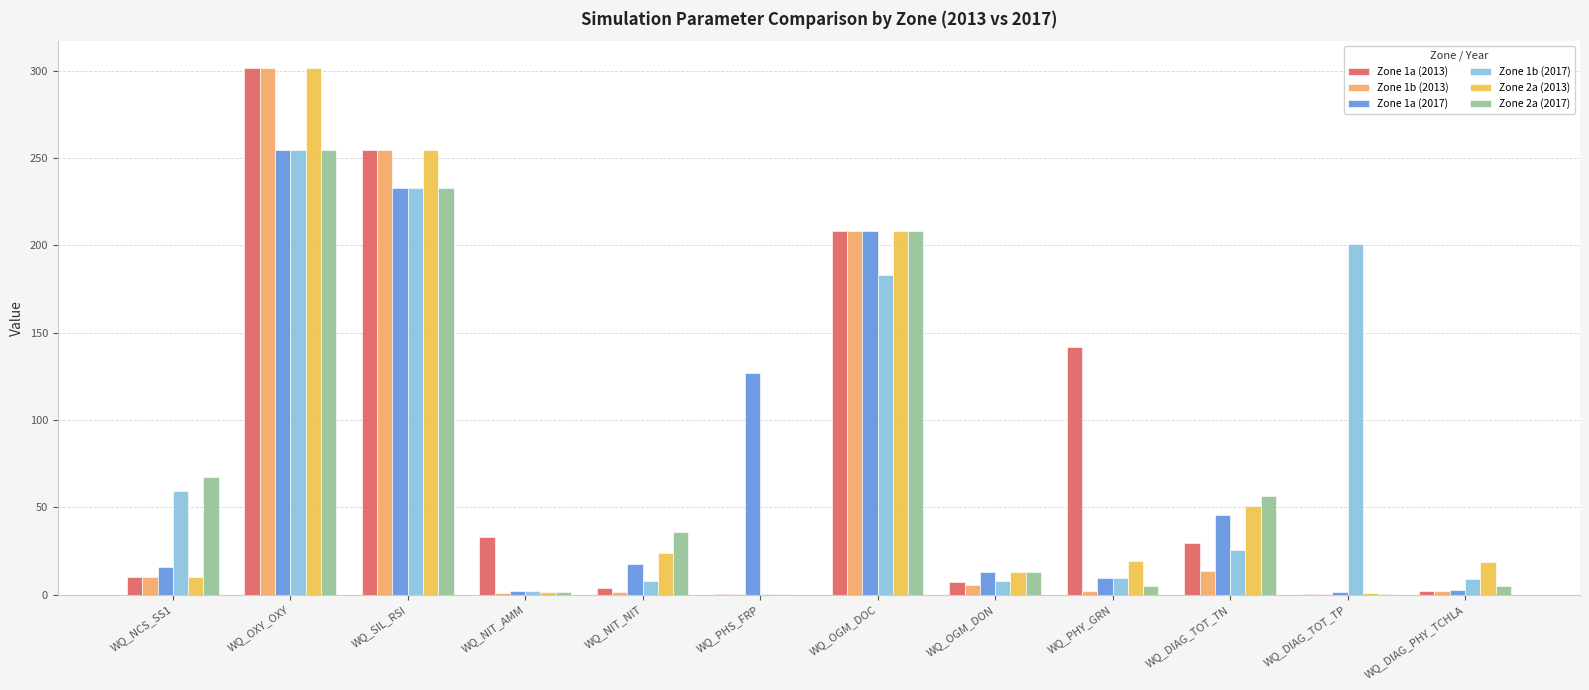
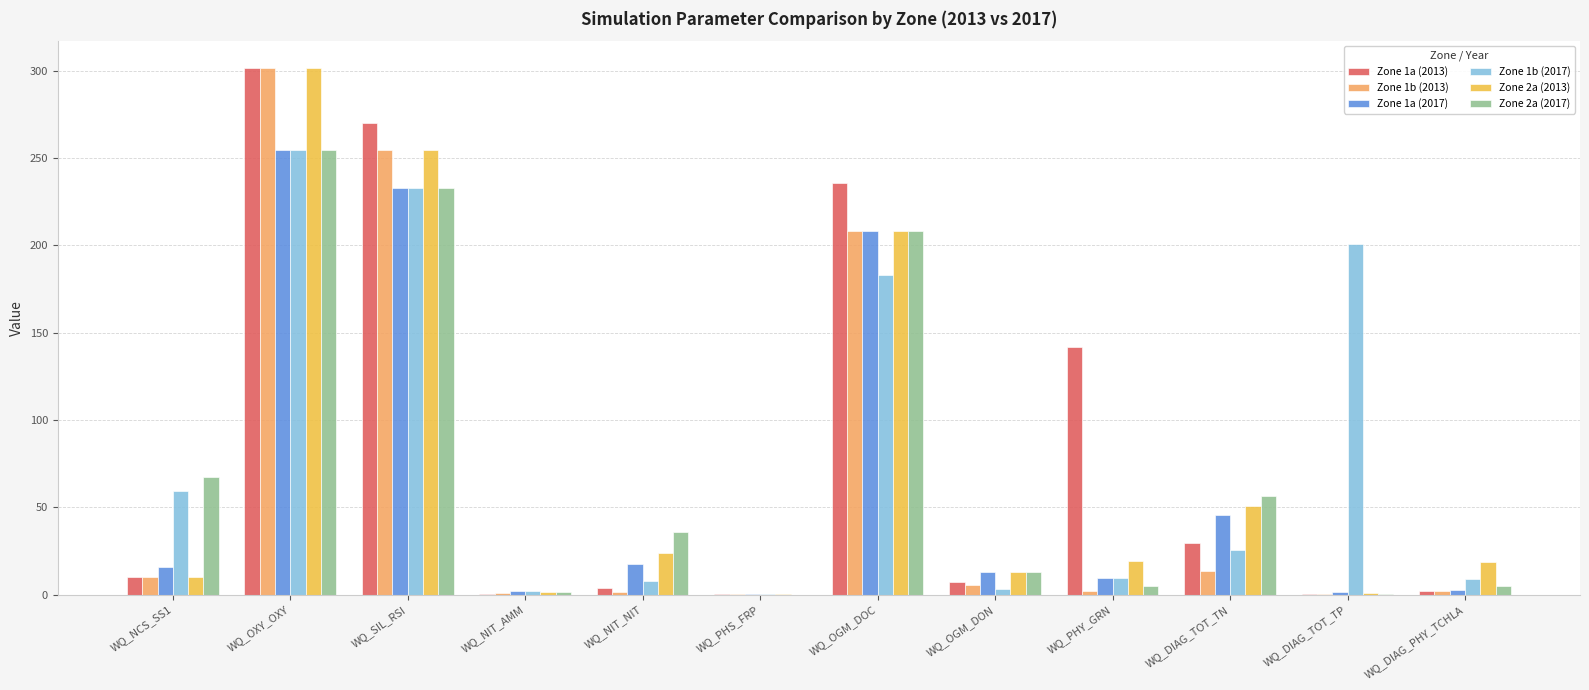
  {
    "Zone 1a (2013)": {
      "WQ_NCS_SS1": 10,
      "WQ_OXY_OXY": 302,
-     "WQ_SIL_RSI": 255,
-     "WQ_NIT_AMM": 33,
+     "WQ_SIL_RSI": 270,
+     "WQ_NIT_AMM": 1,
      "WQ_NIT_NIT": 4,
-     "WQ_OGM_DOC": 208,
+     "WQ_OGM_DOC": 236,
      "WQ_OGM_DON": 7,
      "WQ_PHY_GRN": 142,
      "WQ_DIAG_TOT_TN": 30,
      "WQ_DIAG_PHY_TCHLA": 2
    },
    "Zone 1a (2017)": {
      "WQ_NCS_SS1": 16,
      "WQ_OXY_OXY": 255,
      "WQ_SIL_RSI": 233,
      "WQ_NIT_AMM": 2,
      "WQ_NIT_NIT": 18,
-     "WQ_PHS_FRP": 127,
+     "WQ_PHS_FRP": 0,
      "WQ_OGM_DOC": 208,
      "WQ_OGM_DON": 13,
      "WQ_PHY_GRN": 10,
      "WQ_DIAG_TOT_TN": 46,
      "WQ_DIAG_TOT_TP": 2,
      "WQ_DIAG_PHY_TCHLA": 3
    },
    "Zone 1b (2017)": {
      "WQ_NCS_SS1": 59,
      "WQ_OXY_OXY": 255,
      "WQ_SIL_RSI": 233,
      "WQ_NIT_AMM": 2,
      "WQ_NIT_NIT": 8,
      "WQ_OGM_DOC": 183,
-     "WQ_OGM_DON": 8,
+     "WQ_OGM_DON": 3,
      "WQ_PHY_GRN": 10,
      "WQ_DIAG_TOT_TN": 26,
      "WQ_DIAG_TOT_TP": 201,
      "WQ_DIAG_PHY_TCHLA": 9
    },
    "Zone 2a (2017)": {
      "WQ_NCS_SS1": 67,
      "WQ_OXY_OXY": 255,
      "WQ_SIL_RSI": 233,
      "WQ_NIT_NIT": 36,
      "WQ_OGM_DOC": 208,
      "WQ_OGM_DON": 13,
      "WQ_PHY_GRN": 5,
      "WQ_DIAG_TOT_TN": 57,
      "WQ_DIAG_PHY_TCHLA": 5
    }
  }
